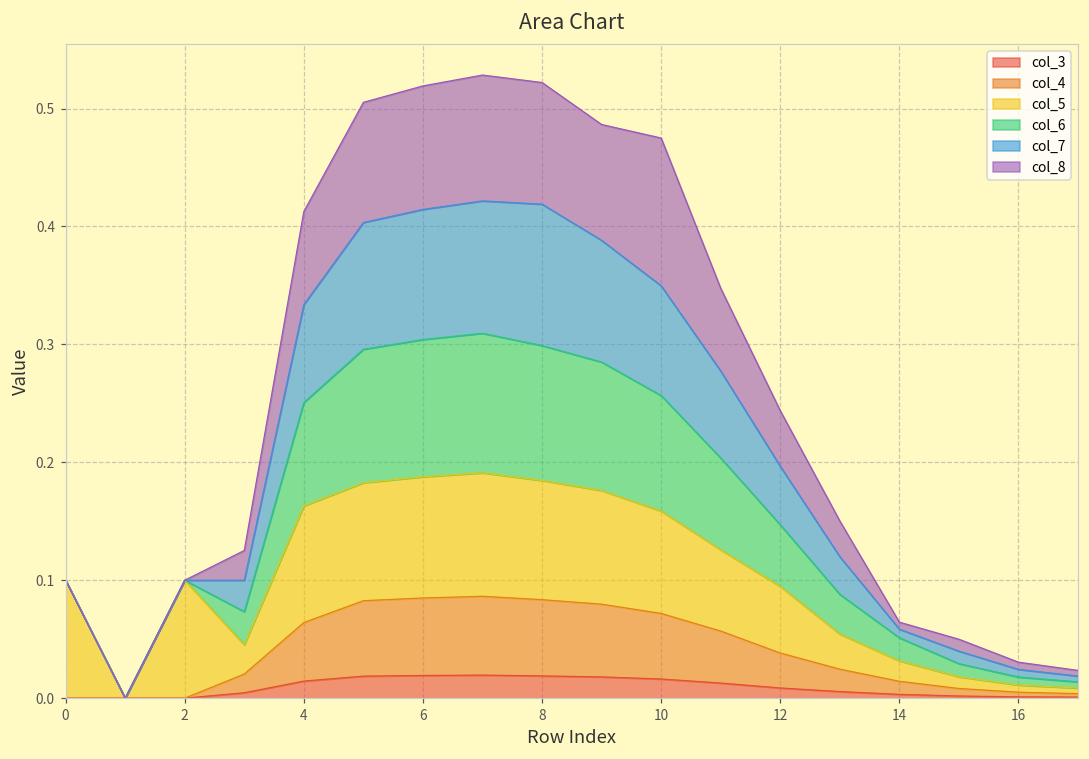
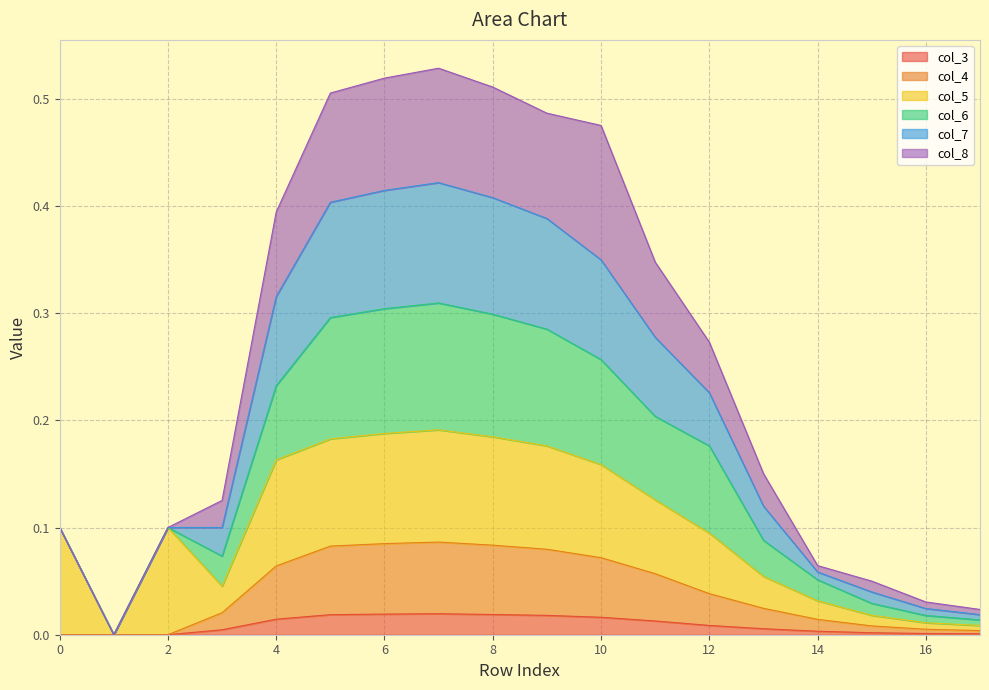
  {
    "col_5": {
      "4": 0.099,
      "6": 0.103,
      "8": 0.101,
      "10": 0.087,
      "12": 0.056,
      "14": 0.017,
      "16": 0.006
    },
    "col_6": {
-     "4": 0.088,
+     "4": 0.069,
      "6": 0.116,
      "8": 0.114,
      "10": 0.098,
-     "12": 0.052,
+     "12": 0.081,
      "14": 0.020,
      "16": 0.007
    },
    "col_7": {
      "4": 0.083,
      "6": 0.110,
-     "8": 0.120,
+     "8": 0.109,
      "10": 0.093,
      "12": 0.050,
      "14": 0.007,
      "16": 0.006
    },
    "col_8": {
      "4": 0.079,
      "6": 0.105,
      "8": 0.103,
      "10": 0.125,
      "12": 0.047,
      "14": 0.006,
      "16": 0.006
    }
  }
